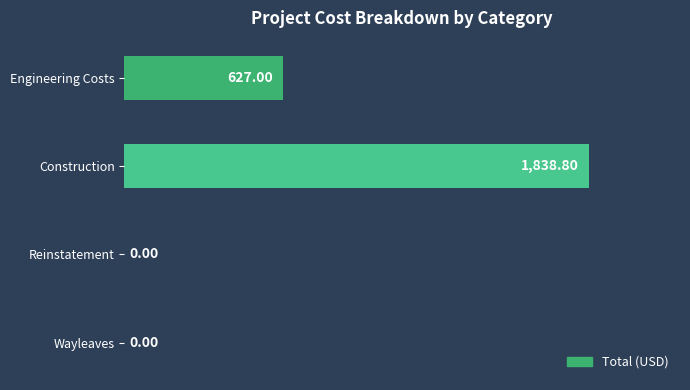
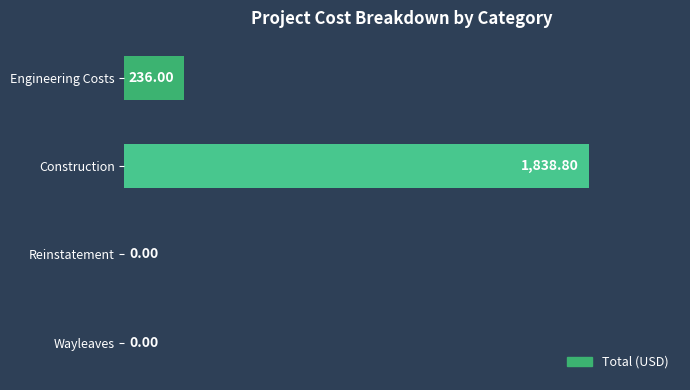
  {
-   "Engineering Costs": "627.00",
+   "Engineering Costs": "236.00",
    "Construction": "1,838.80",
    "Reinstatement": "0.00",
    "Wayleaves": "0.00"
  }
